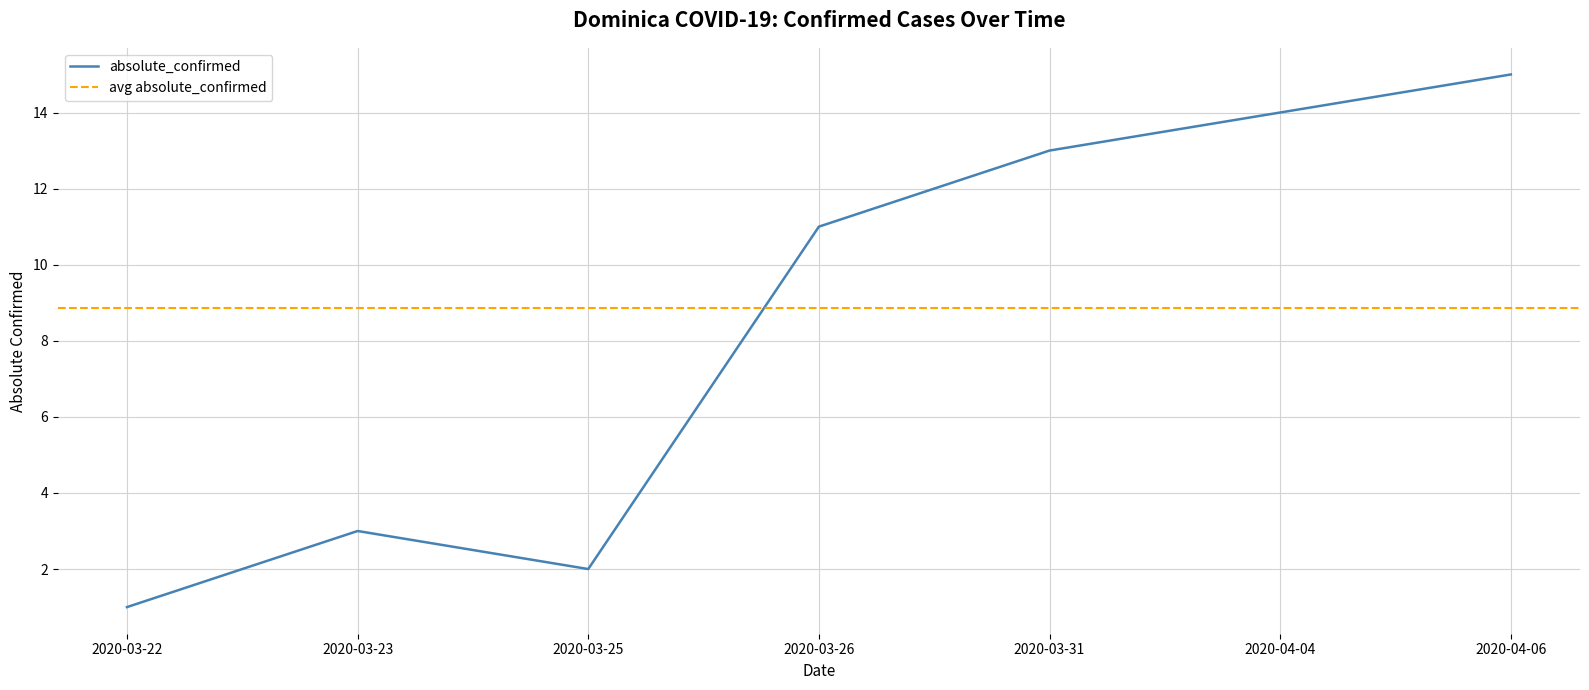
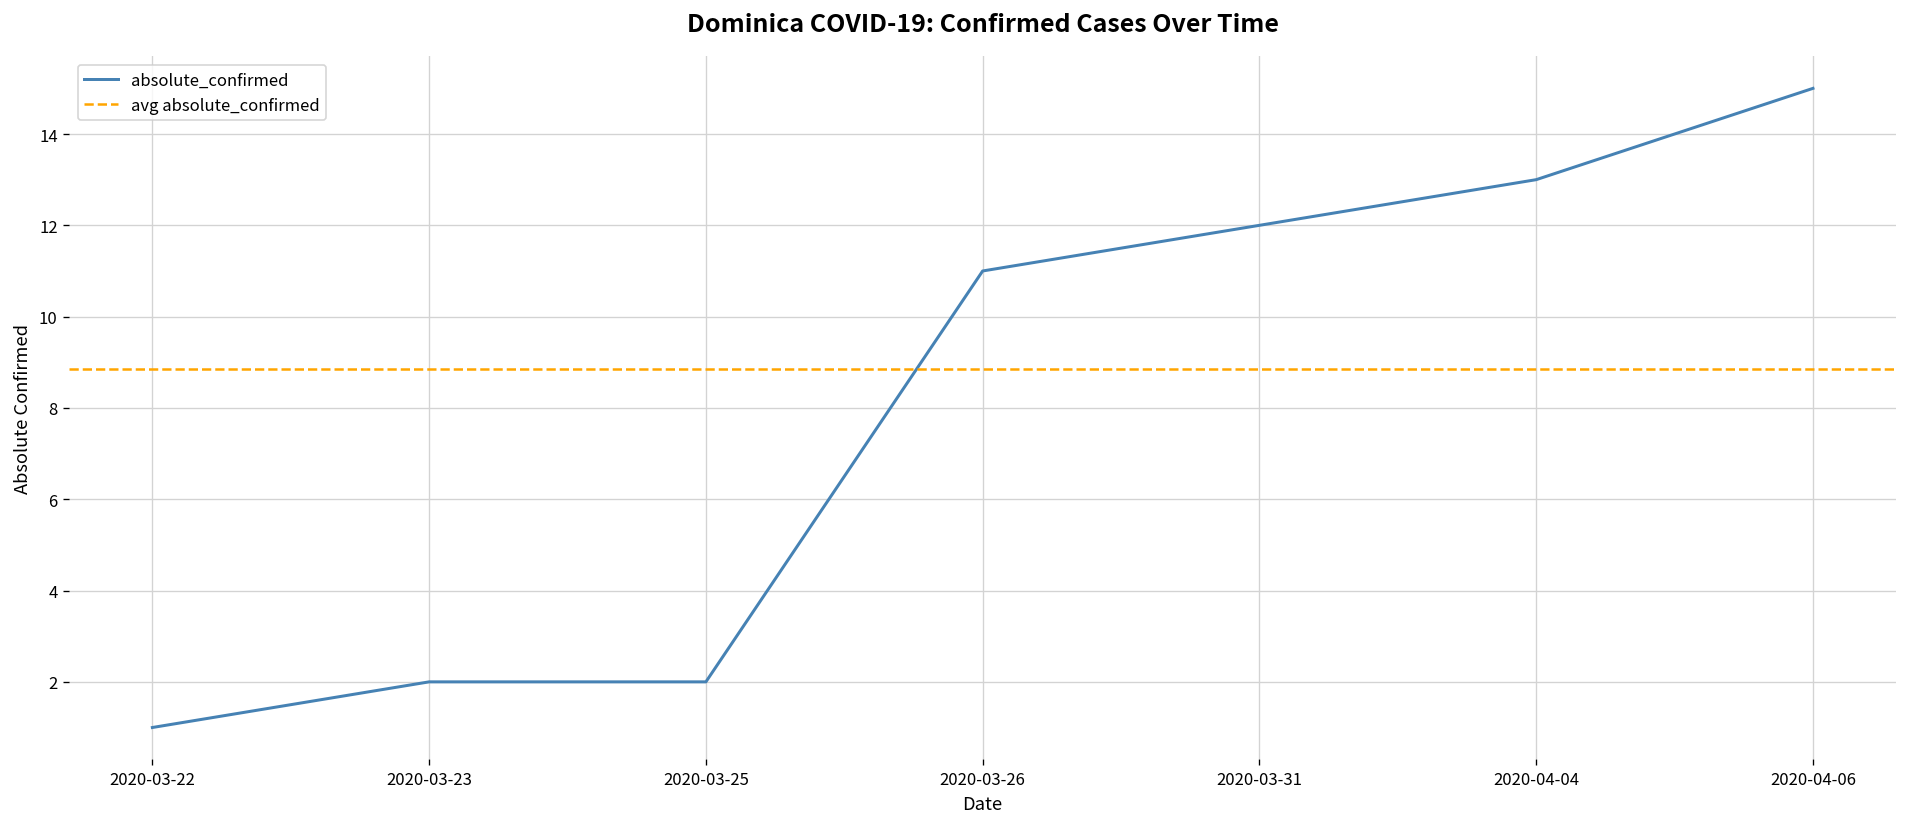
  {
    "2020-03-22": 1,
-   "2020-03-23": 3,
+   "2020-03-23": 2,
    "2020-03-25": 2,
    "2020-03-26": 11,
-   "2020-03-31": 13,
-   "2020-04-04": 14,
+   "2020-03-31": 12,
+   "2020-04-04": 13,
    "2020-04-06": 15
  }
